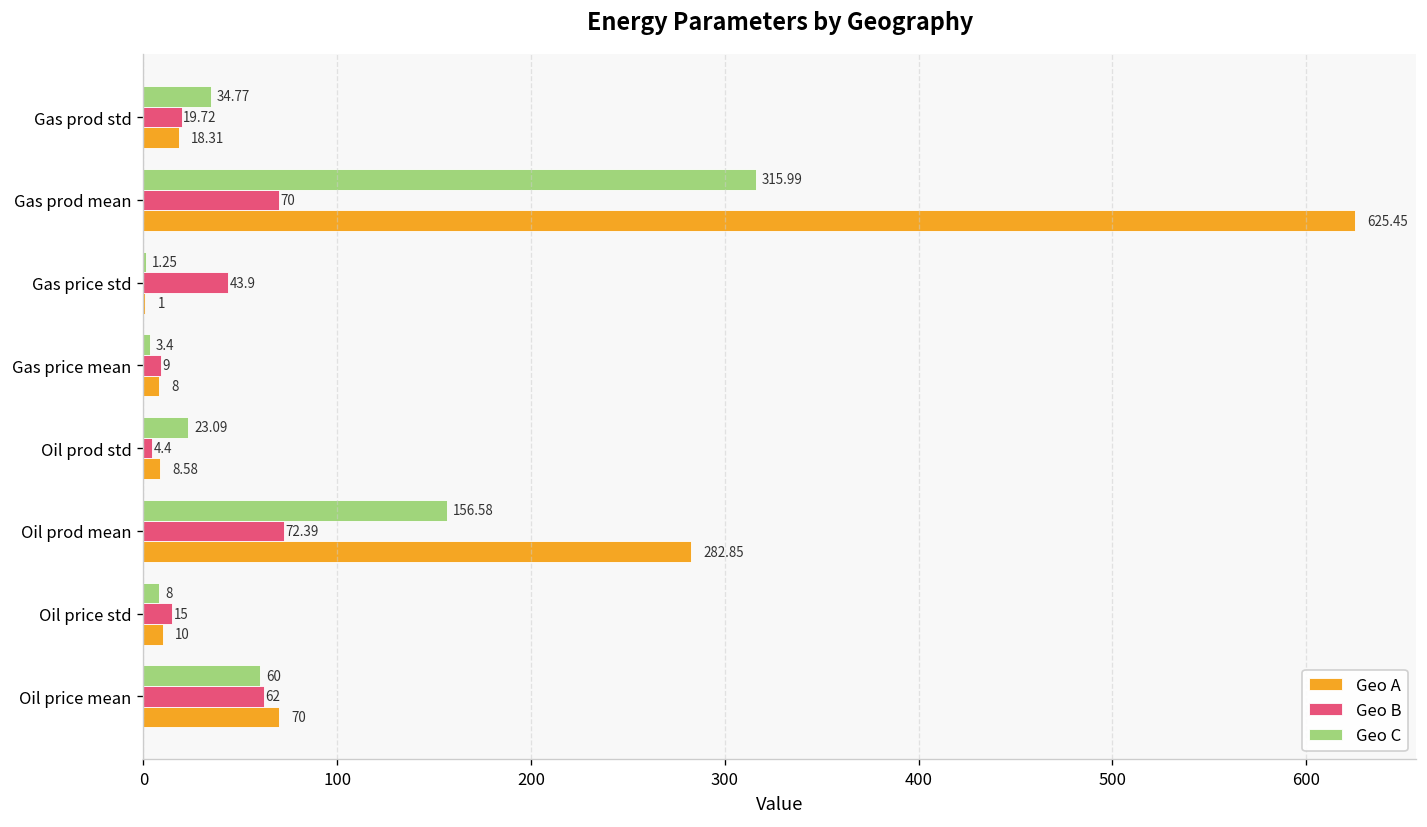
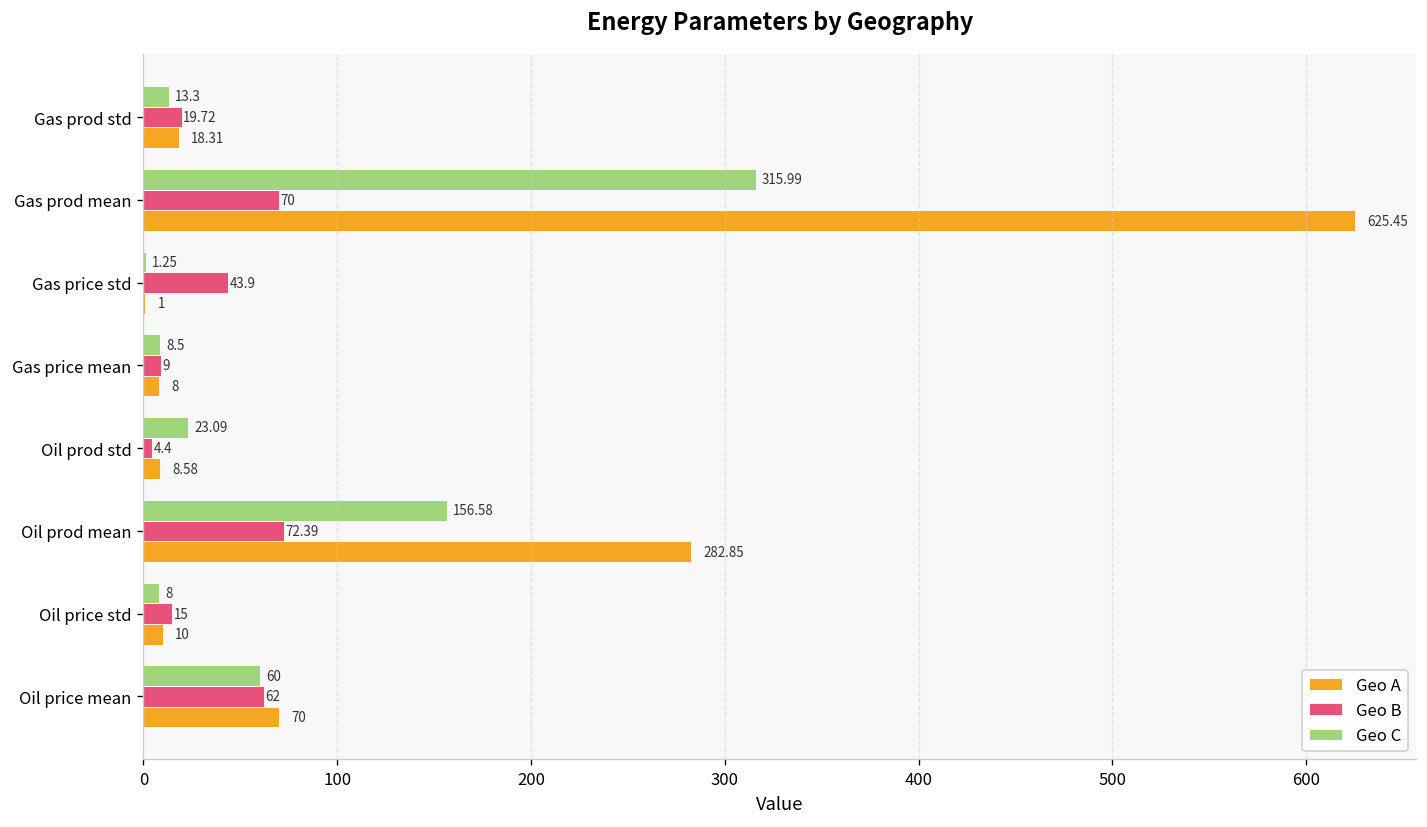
  {
    "Geo A": {
      "Gas prod std": 18.31,
      "Gas prod mean": 625.45,
      "Gas price std": 1,
      "Gas price mean": 8,
      "Oil prod std": 8.58,
      "Oil prod mean": 282.85,
      "Oil price std": 10,
      "Oil price mean": 70
    },
    "Geo B": {
      "Gas prod std": 19.72,
      "Gas prod mean": 70,
      "Gas price std": 43.9,
      "Gas price mean": 9,
      "Oil prod std": 4.4,
      "Oil prod mean": 72.39,
      "Oil price std": 15,
      "Oil price mean": 62
    },
    "Geo C": {
-     "Gas prod std": 34.77,
+     "Gas prod std": 13.3,
      "Gas prod mean": 315.99,
      "Gas price std": 1.25,
-     "Gas price mean": 3.4,
+     "Gas price mean": 8.5,
      "Oil prod std": 23.09,
      "Oil prod mean": 156.58,
      "Oil price std": 8,
      "Oil price mean": 60
    }
  }
